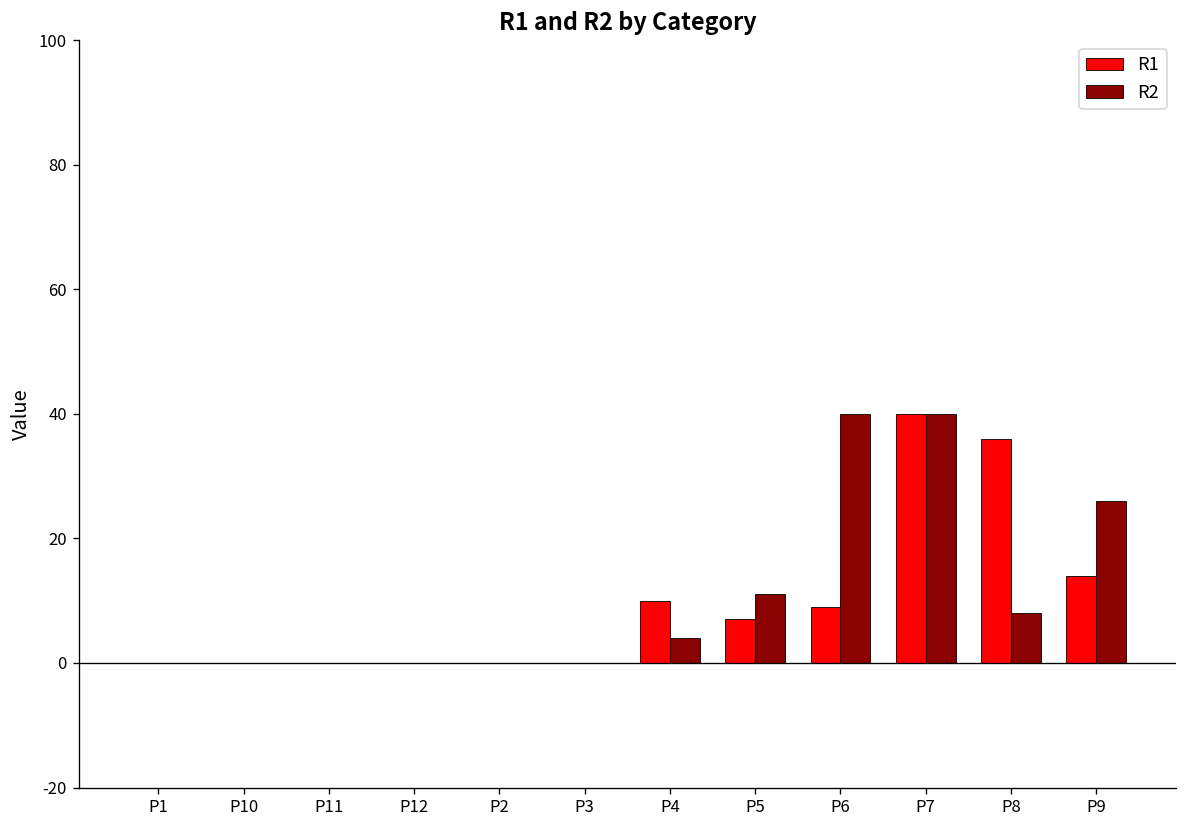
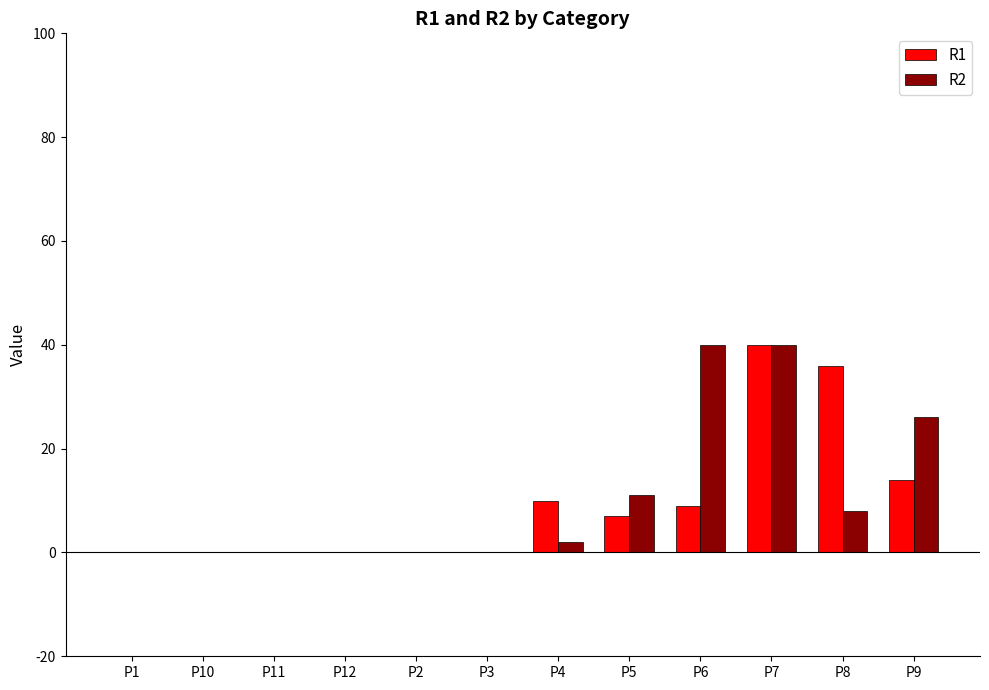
  {
    "R1": {
      "P1": 0,
      "P10": 0,
      "P11": 0,
      "P12": 0,
      "P2": 0,
      "P3": 0,
      "P4": 10,
      "P5": 7,
      "P6": 9,
      "P7": 40,
      "P8": 36,
      "P9": 14
    },
    "R2": {
      "P1": 0,
      "P10": 0,
      "P11": 0,
      "P12": 0,
      "P2": 0,
      "P3": 0,
-     "P4": 4,
+     "P4": 2,
      "P5": 11,
      "P6": 40,
      "P7": 40,
      "P8": 8,
      "P9": 26
    }
  }
